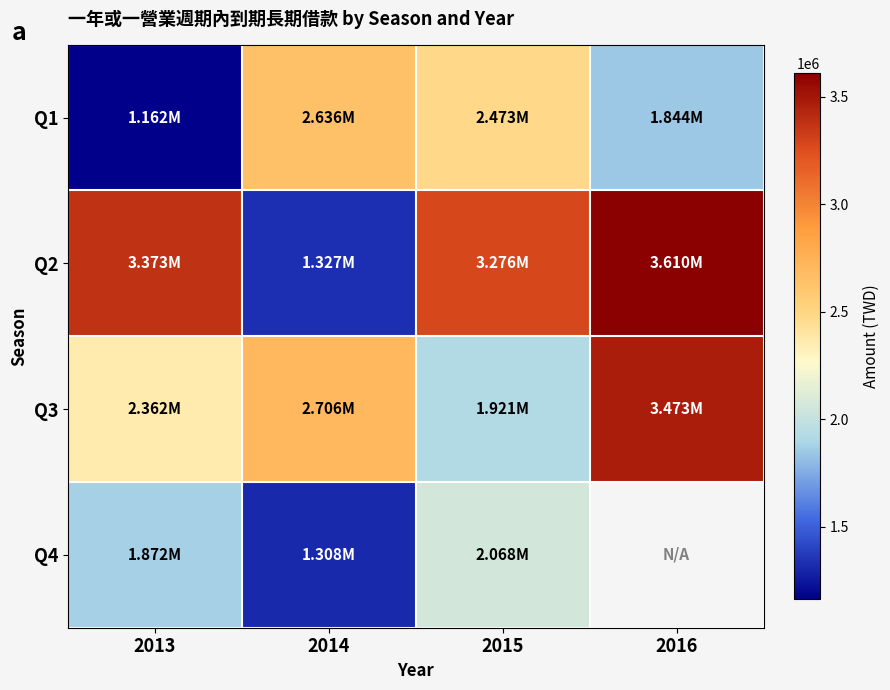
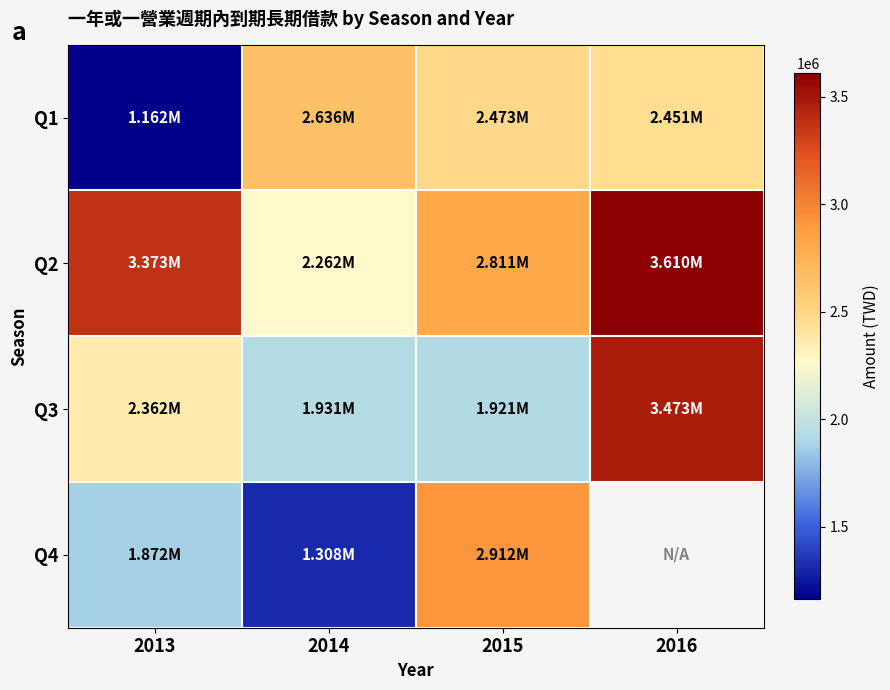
  {
    "Q1": {
      "2013": "1.162M",
      "2014": "2.636M",
      "2015": "2.473M",
-     "2016": "1.844M"
+     "2016": "2.451M"
    },
    "Q2": {
      "2013": "3.373M",
-     "2014": "1.327M",
-     "2015": "3.276M",
+     "2014": "2.262M",
+     "2015": "2.811M",
      "2016": "3.610M"
    },
    "Q3": {
      "2013": "2.362M",
-     "2014": "2.706M",
+     "2014": "1.931M",
      "2015": "1.921M",
      "2016": "3.473M"
    },
    "Q4": {
      "2013": "1.872M",
      "2014": "1.308M",
-     "2015": "2.068M"
+     "2015": "2.912M"
    }
  }
